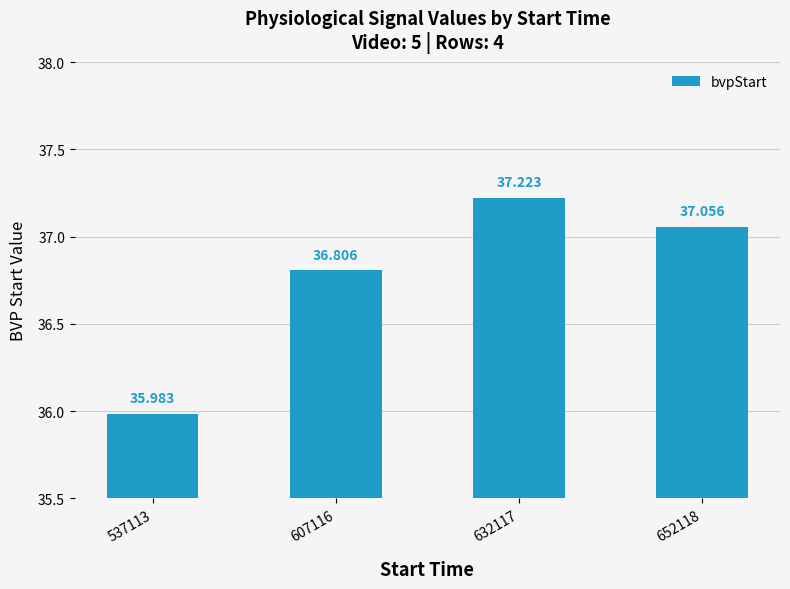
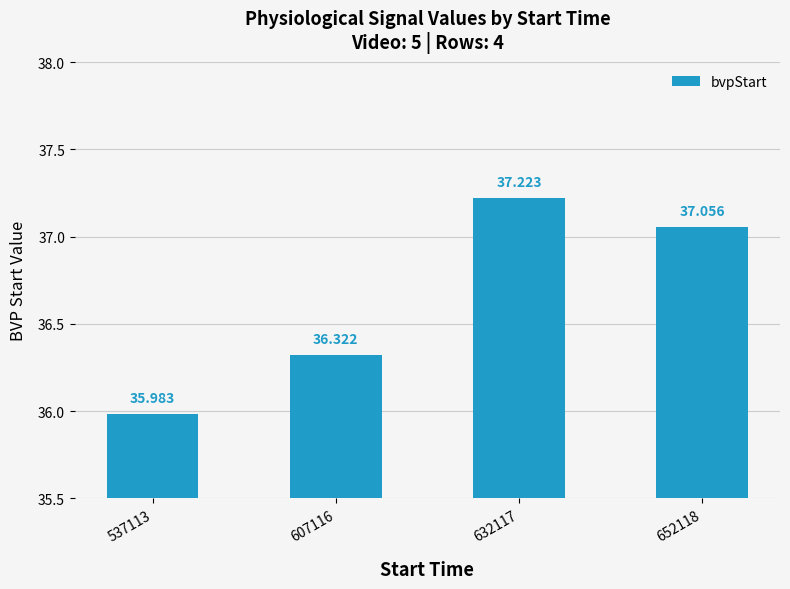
  {
    "537113": 35.983,
-   "607116": 36.806,
+   "607116": 36.322,
    "632117": 37.223,
    "652118": 37.056
  }
